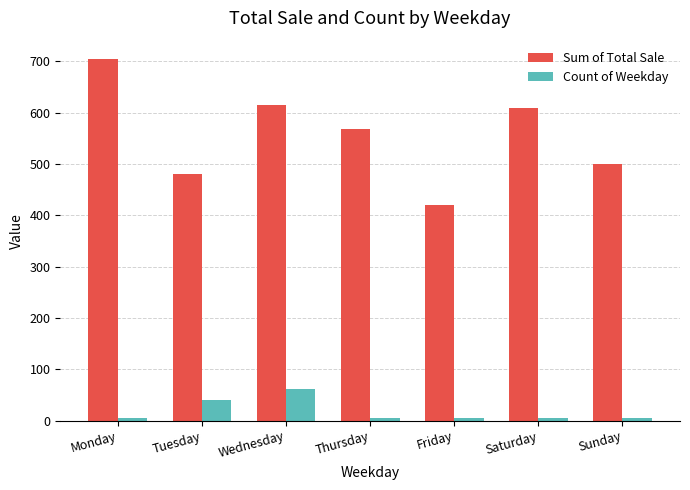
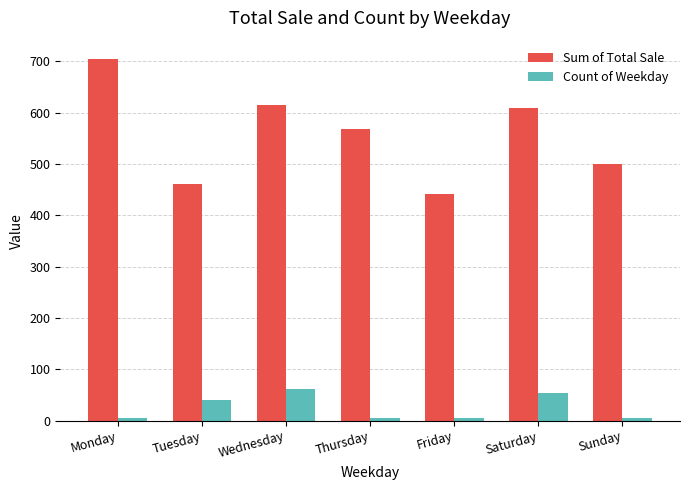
  {
    "Sum of Total Sale": {
      "Monday": 710,
-     "Tuesday": 480,
+     "Tuesday": 460,
      "Wednesday": 620,
      "Thursday": 570,
-     "Friday": 420,
+     "Friday": 440,
      "Saturday": 610,
      "Sunday": 500
    },
    "Count of Weekday": {
      "Monday": 10,
      "Tuesday": 40,
      "Wednesday": 60,
      "Thursday": 10,
      "Friday": 10,
-     "Saturday": 10,
+     "Saturday": 60,
      "Sunday": 10
    }
  }
